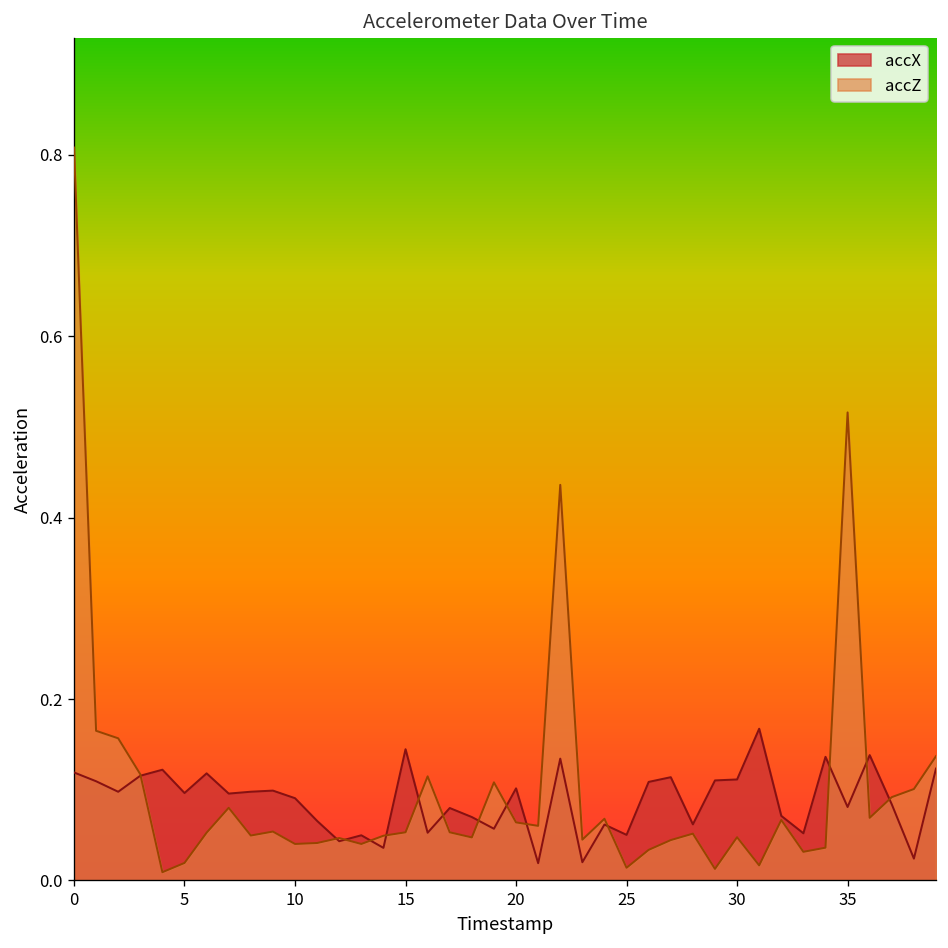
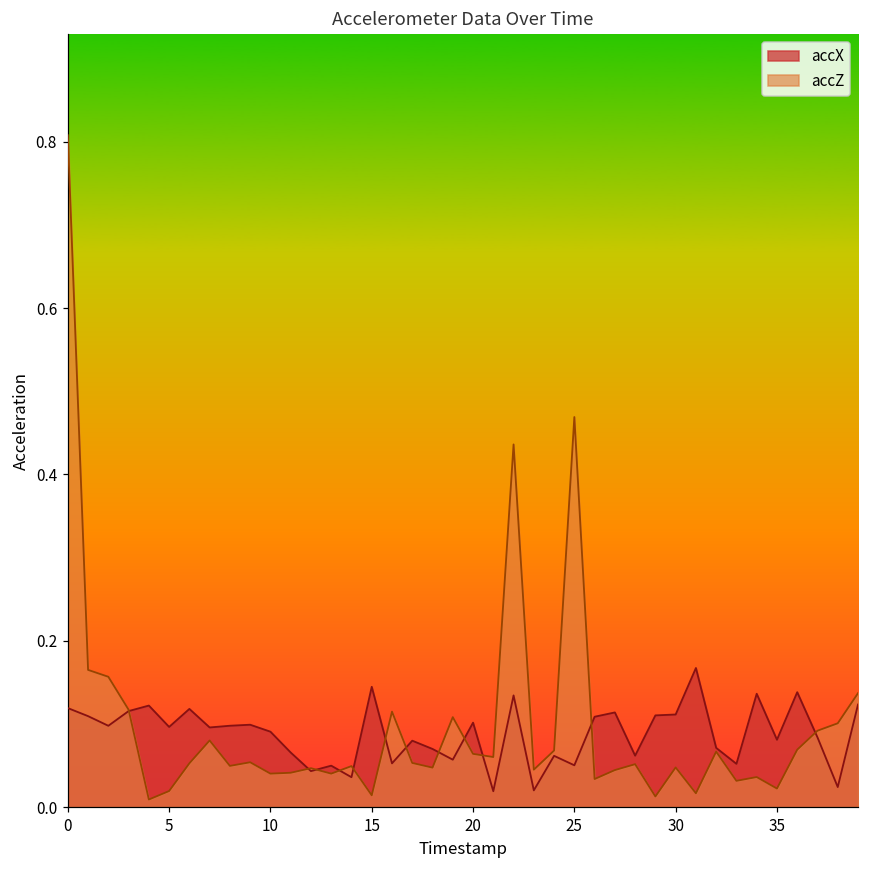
  {
    "accX": {
      "0": 0.12,
      "5": 0.10,
      "10": 0.09,
      "15": 0.14,
      "20": 0.10,
      "25": 0.05,
      "30": 0.11,
      "35": 0.08
    },
    "accZ": {
      "0": 0.81,
      "5": 0.02,
      "10": 0.04,
-     "15": 0.05,
+     "15": 0.01,
      "20": 0.06,
-     "25": 0.01,
+     "25": 0.47,
      "30": 0.05,
-     "35": 0.52
+     "35": 0.02
    }
  }
